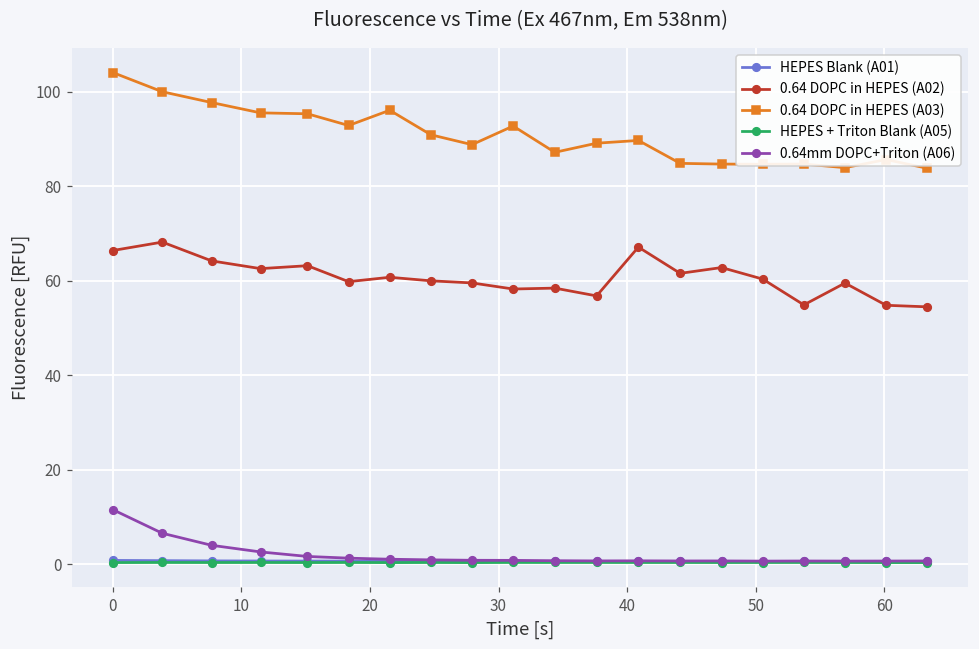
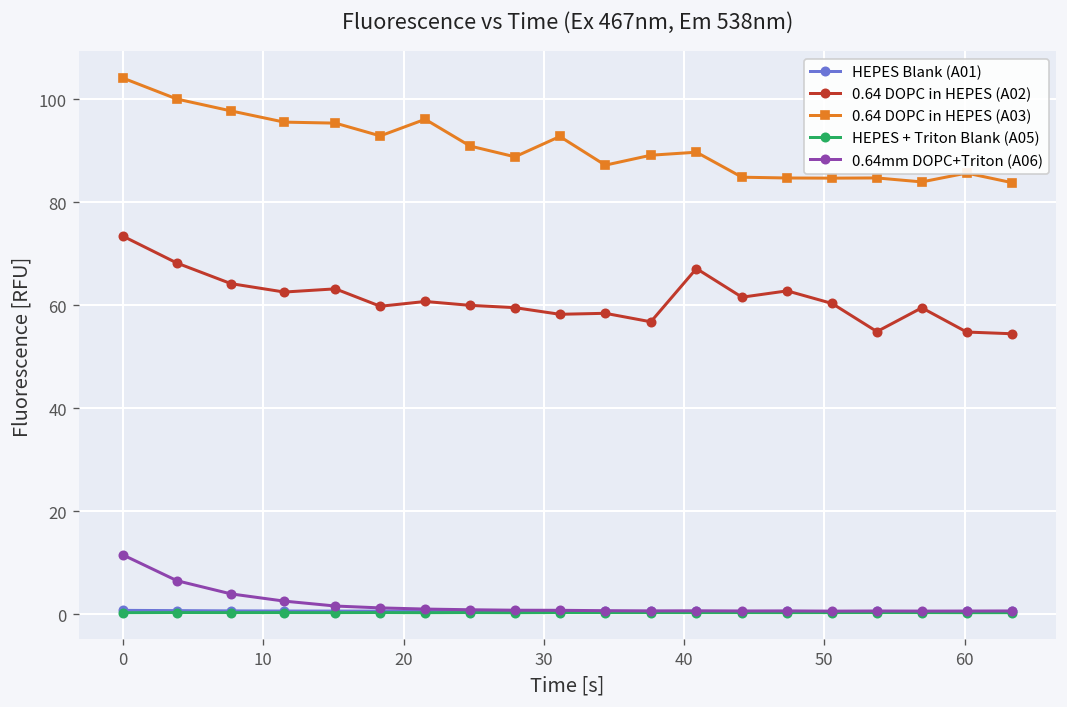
  {
    "0.64 DOPC in HEPES (A02)": {
-     "0": 66
+     "0": 73
    },
    "0.64 DOPC in HEPES (A03)": {
      "0": 104
    },
    "0.64mm DOPC+Triton (A06)": {
      "0": 12
    }
  }
